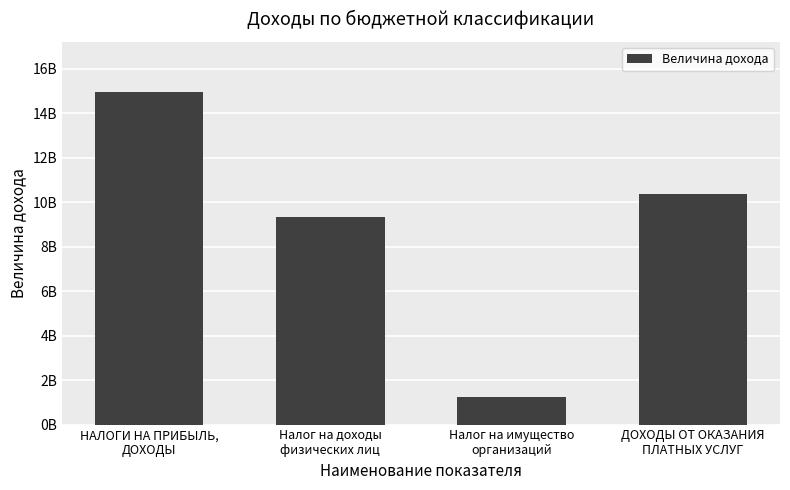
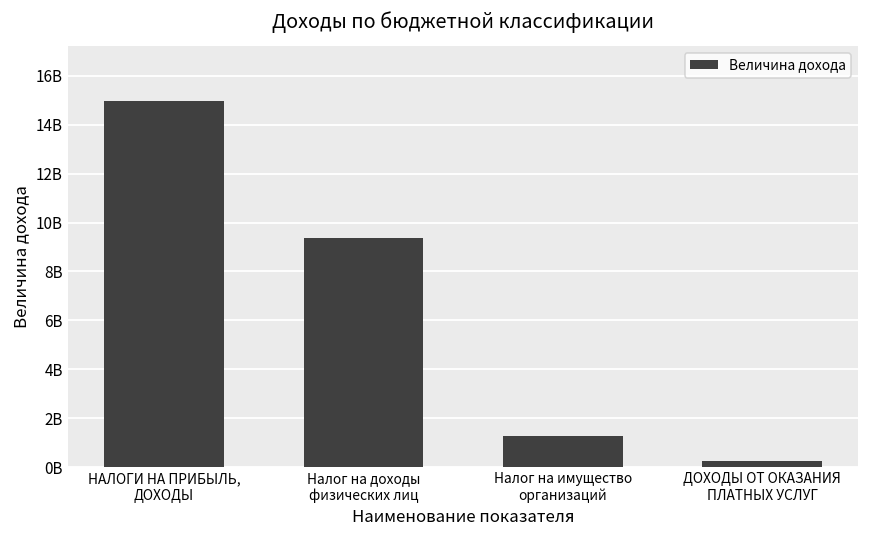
  {
    "НАЛОГИ НА ПРИБЫЛЬ, ДОХОДЫ": 15000000000,
    "Налог на доходы физических лиц": 9400000000,
    "Налог на имущество организаций": 1300000000,
-   "ДОХОДЫ ОТ ОКАЗАНИЯ ПЛАТНЫХ УСЛУГ": 10400000000
+   "ДОХОДЫ ОТ ОКАЗАНИЯ ПЛАТНЫХ УСЛУГ": 200000000
  }
